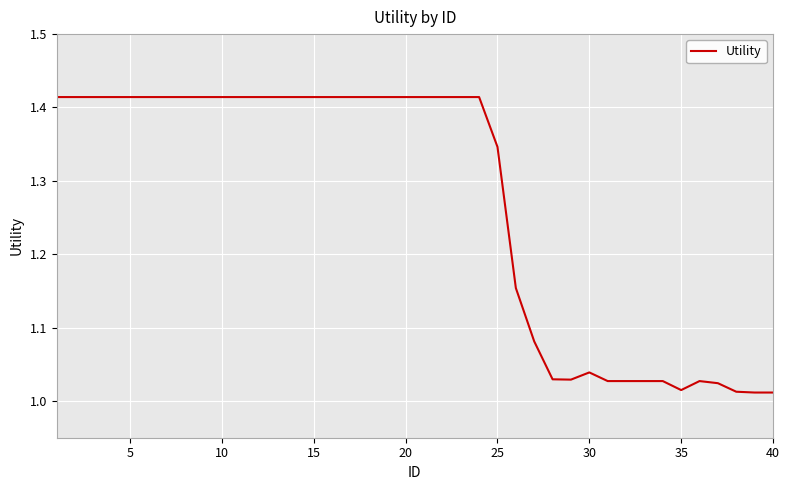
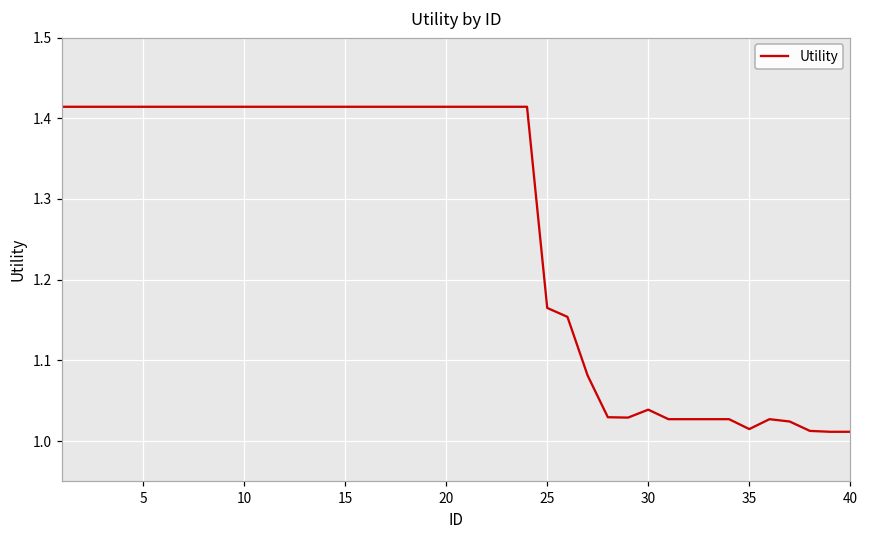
  {
    "5": 1.41,
    "10": 1.41,
    "15": 1.41,
    "20": 1.41,
-   "25": 1.35,
+   "25": 1.16,
    "30": 1.04,
    "35": 1.01,
    "40": 1.01
  }
